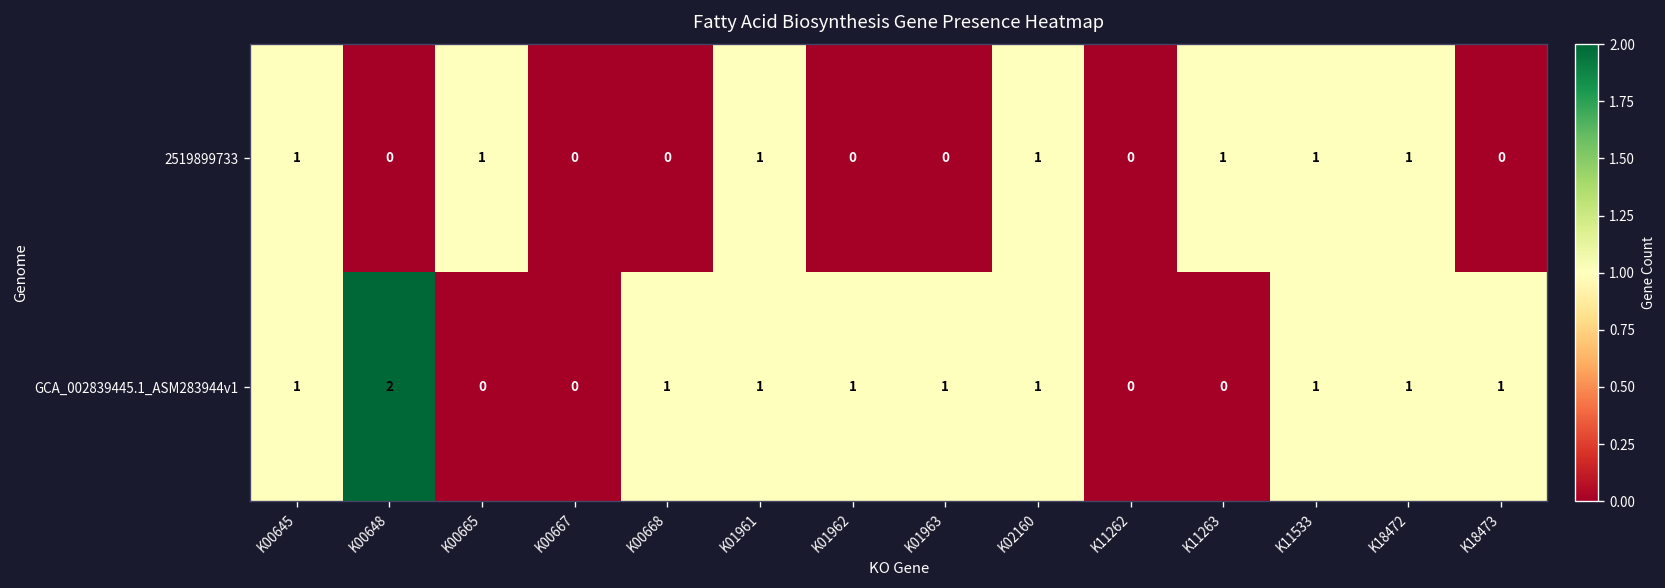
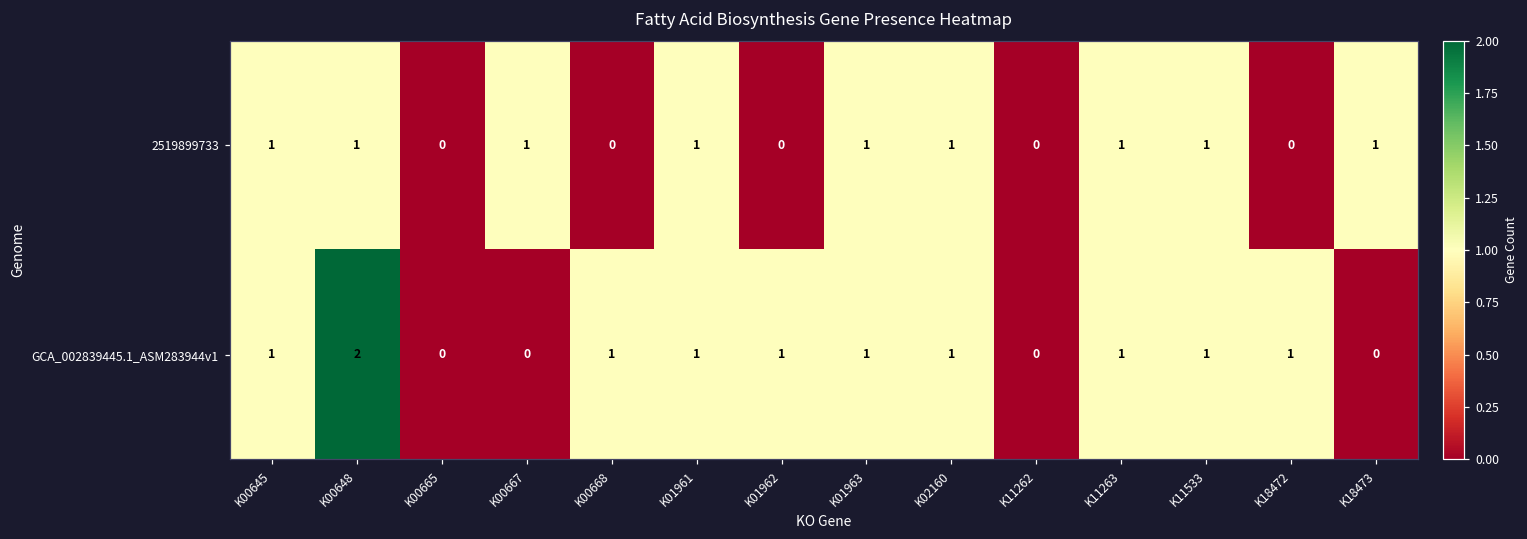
  {
    "2519899733": {
      "K00645": 1,
-     "K00648": 0,
-     "K00665": 1,
-     "K00667": 0,
+     "K00648": 1,
+     "K00665": 0,
+     "K00667": 1,
      "K00668": 0,
      "K01961": 1,
      "K01962": 0,
-     "K01963": 0,
+     "K01963": 1,
      "K02160": 1,
      "K11262": 0,
      "K11263": 1,
      "K11533": 1,
-     "K18472": 1,
-     "K18473": 0
+     "K18472": 0,
+     "K18473": 1
    },
    "GCA_002839445.1_ASM283944v1": {
      "K00645": 1,
      "K00648": 2,
      "K00665": 0,
      "K00667": 0,
      "K00668": 1,
      "K01961": 1,
      "K01962": 1,
      "K01963": 1,
      "K02160": 1,
      "K11262": 0,
-     "K11263": 0,
+     "K11263": 1,
      "K11533": 1,
      "K18472": 1,
-     "K18473": 1
+     "K18473": 0
    }
  }
